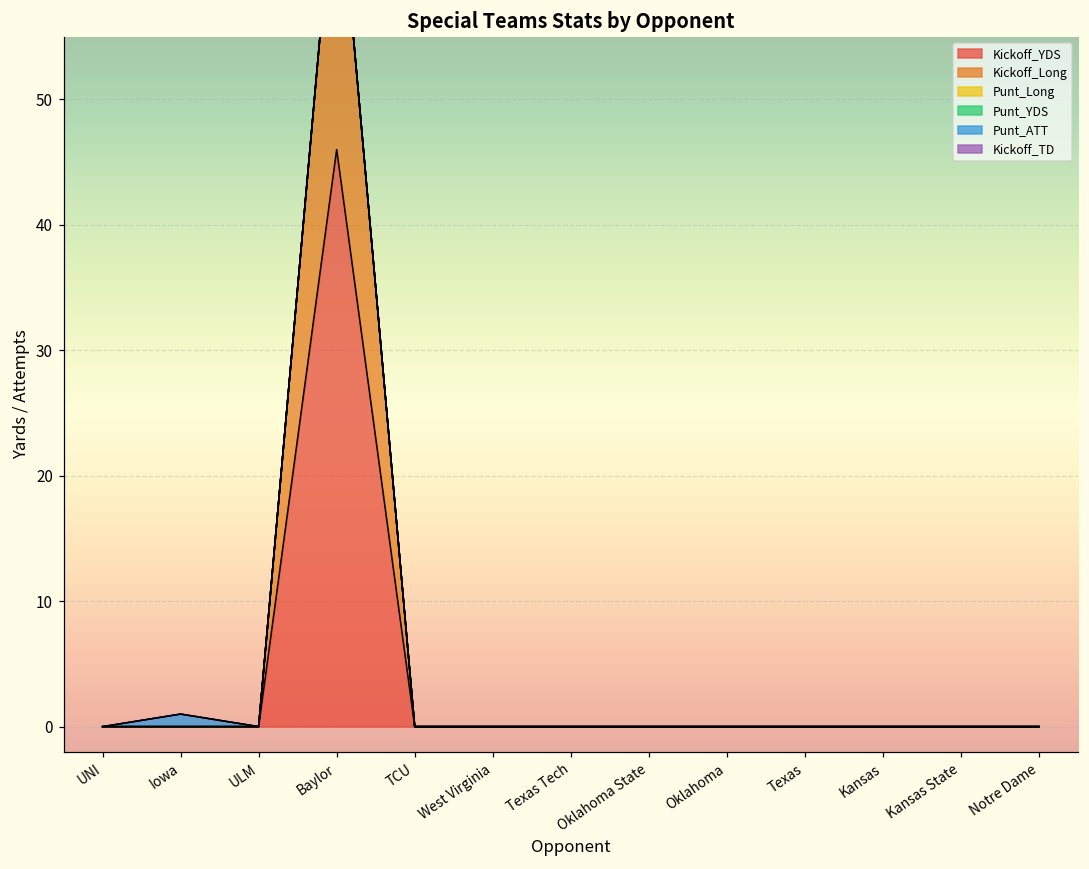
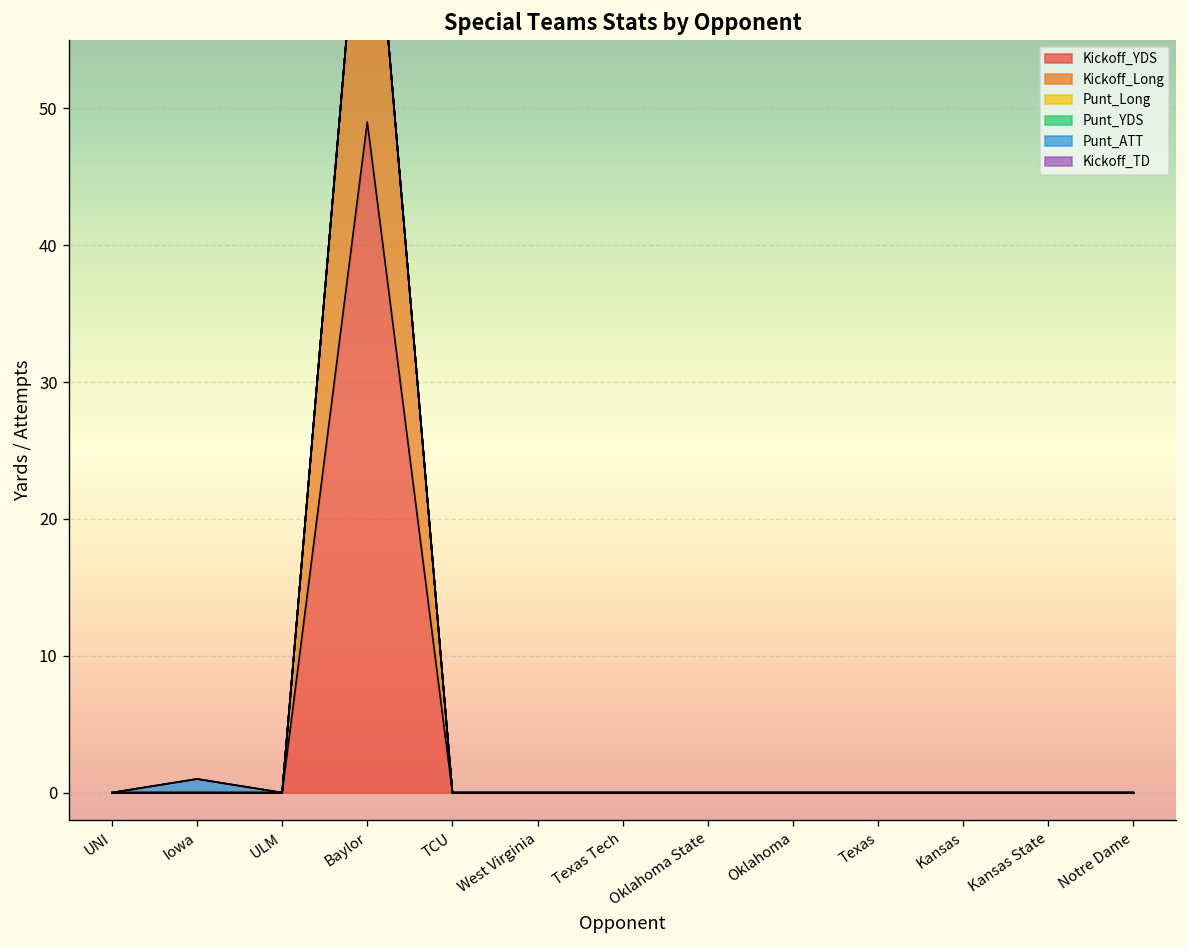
  {
    "Kickoff_YDS": {
-     "Baylor": 46
+     "Baylor": 49
    }
  }
